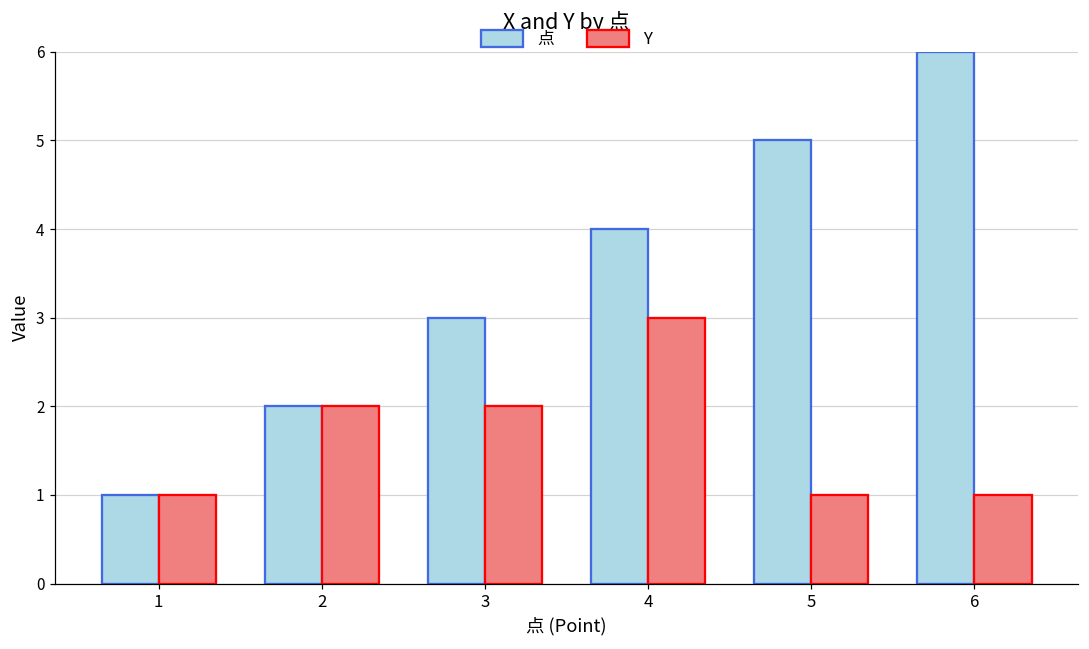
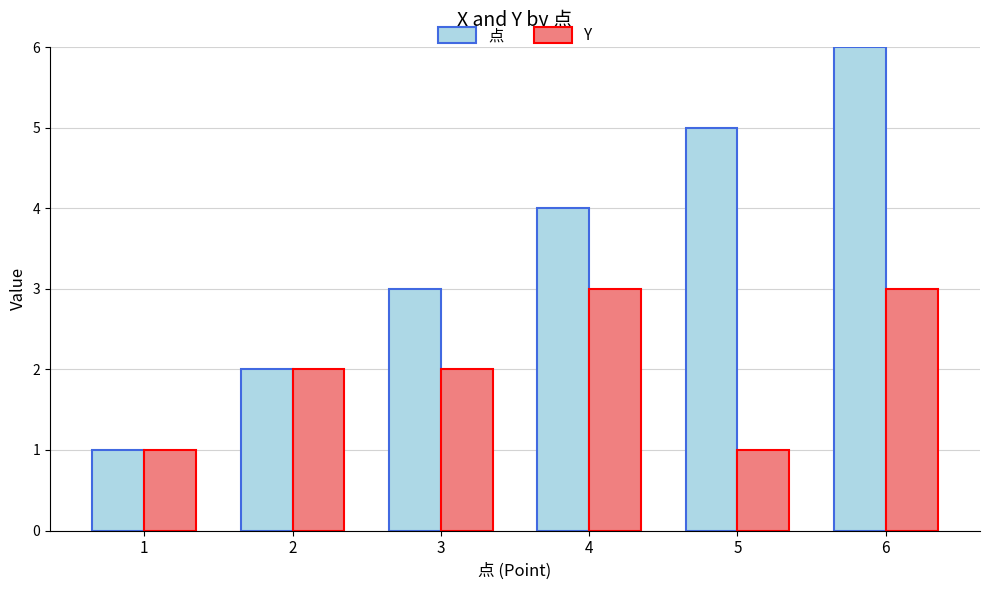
  {
    "点": {
      "1": 1,
      "2": 2,
      "3": 3,
      "4": 4,
      "5": 5,
      "6": 6
    },
    "Y": {
      "1": 1,
      "2": 2,
      "3": 2,
      "4": 3,
      "5": 1,
-     "6": 1
+     "6": 3
    }
  }
